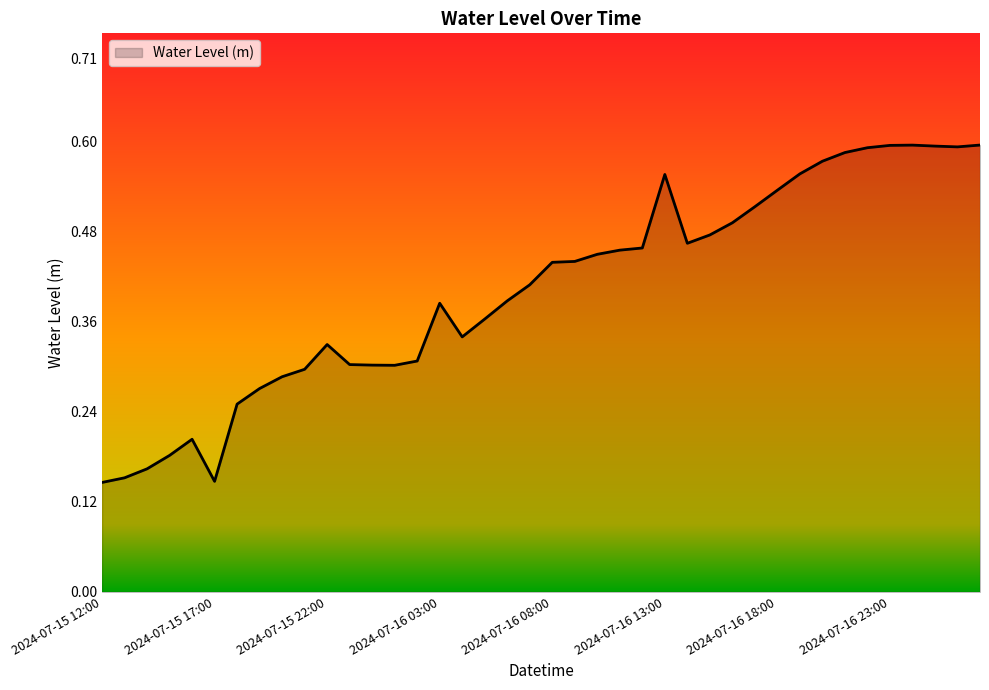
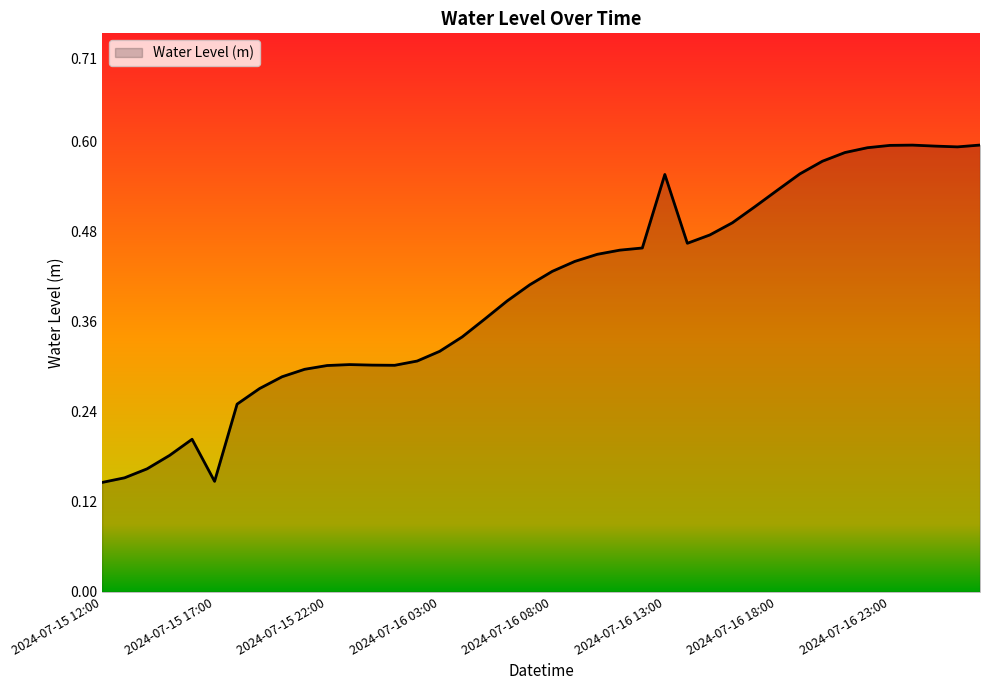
  {
    "2024-07-15 12:00": 0.15,
    "2024-07-15 17:00": 0.15,
-   "2024-07-15 22:00": 0.33,
-   "2024-07-16 03:00": 0.38,
-   "2024-07-16 08:00": 0.44,
+   "2024-07-15 22:00": 0.30,
+   "2024-07-16 03:00": 0.32,
+   "2024-07-16 08:00": 0.43,
    "2024-07-16 13:00": 0.56,
    "2024-07-16 18:00": 0.54,
    "2024-07-16 23:00": 0.59
  }
